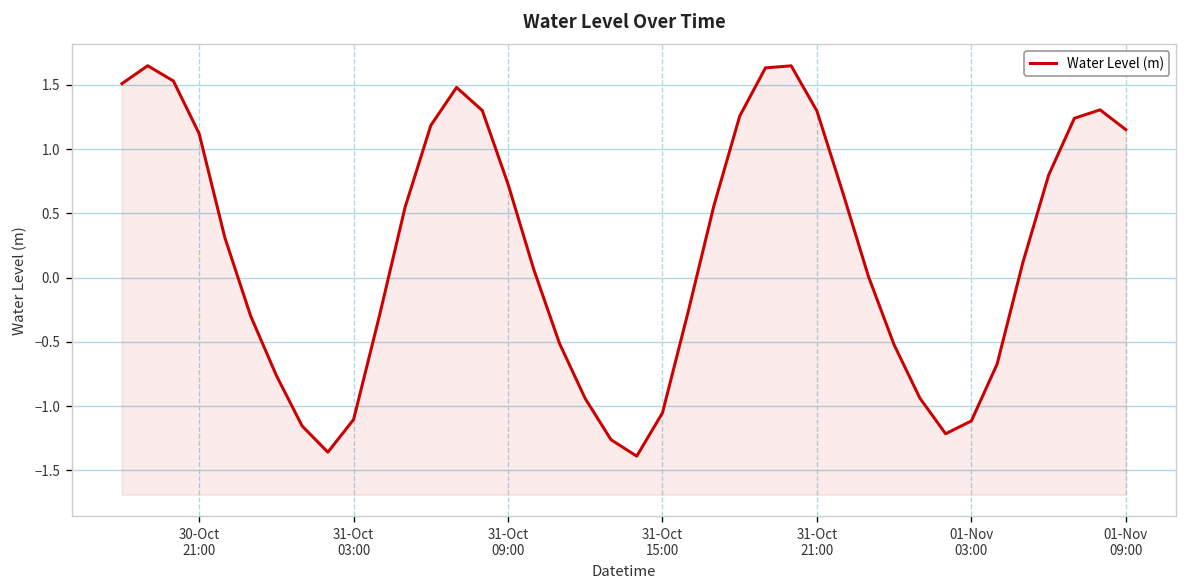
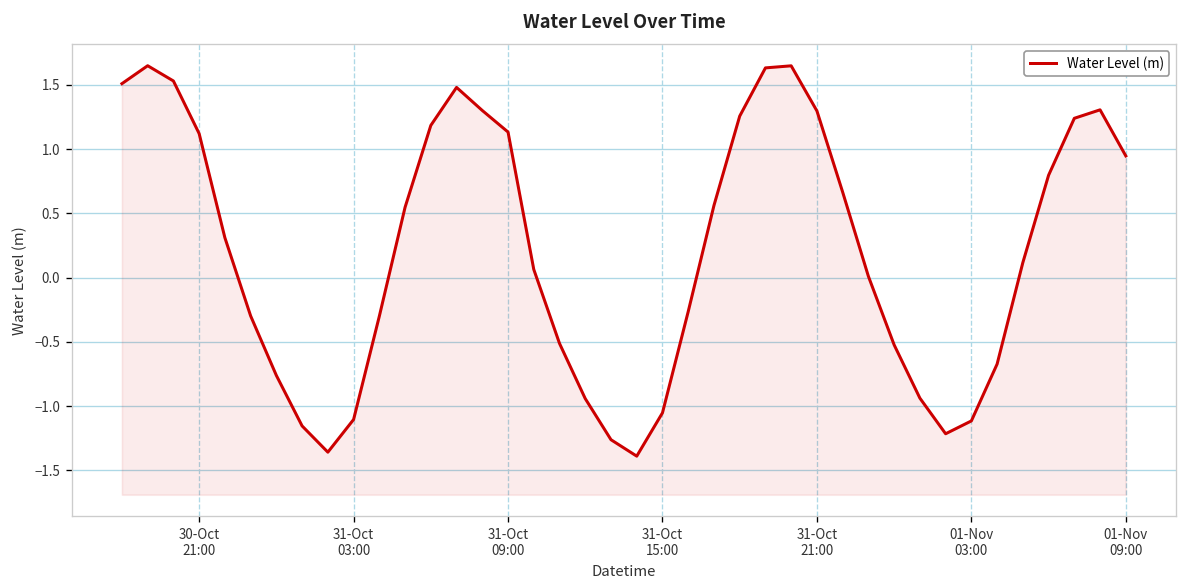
  {
    "30-Oct 21:00": 1.12,
    "31-Oct 03:00": -1.10,
-   "31-Oct 09:00": 0.73,
+   "31-Oct 09:00": 1.13,
    "31-Oct 15:00": -1.05,
    "31-Oct 21:00": 1.30,
    "01-Nov 03:00": -1.12,
-   "01-Nov 09:00": 1.15
+   "01-Nov 09:00": 0.95
  }
